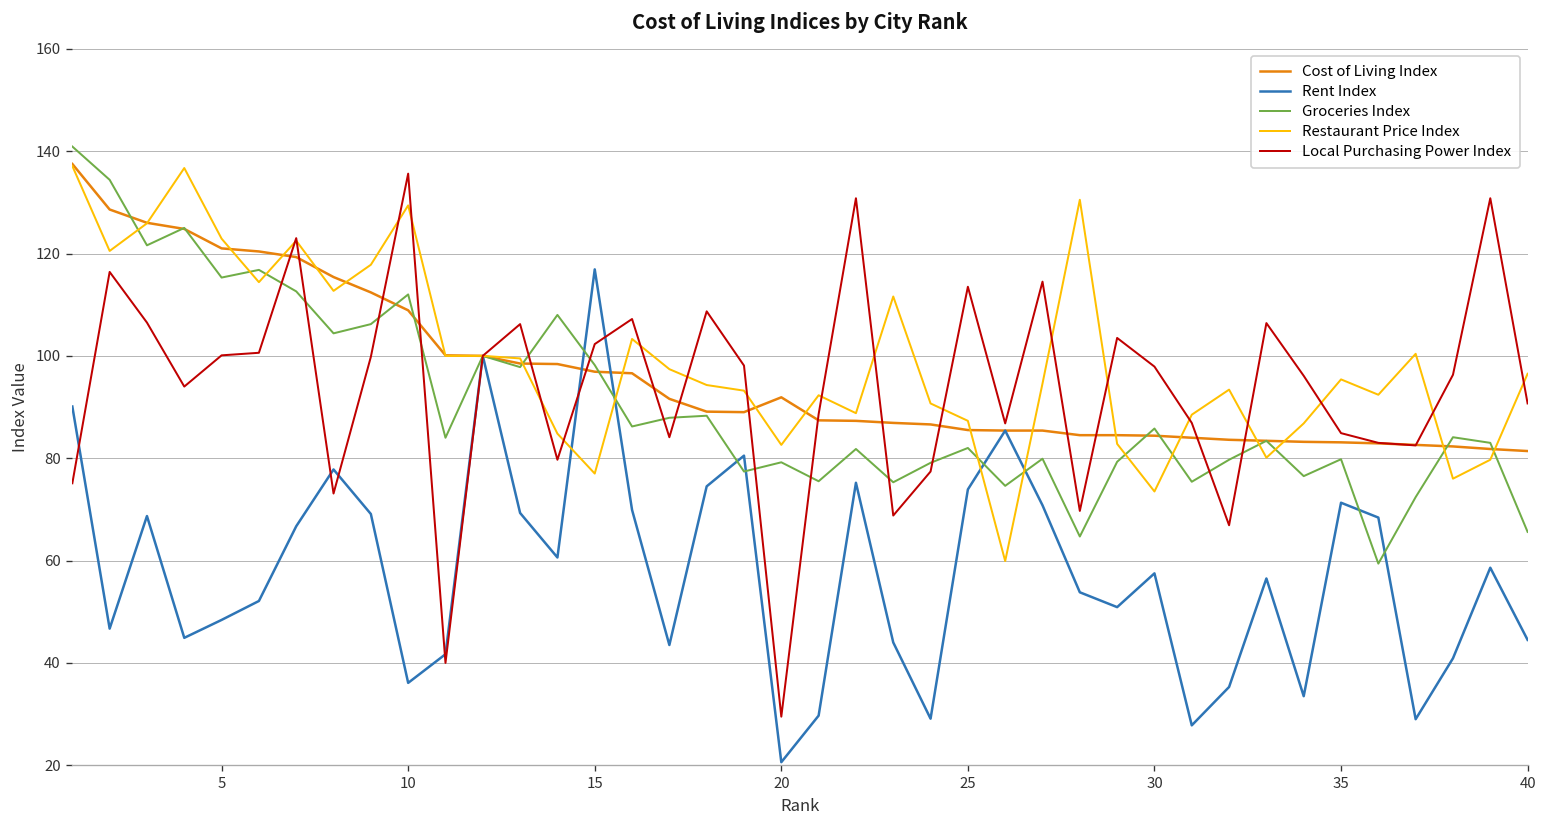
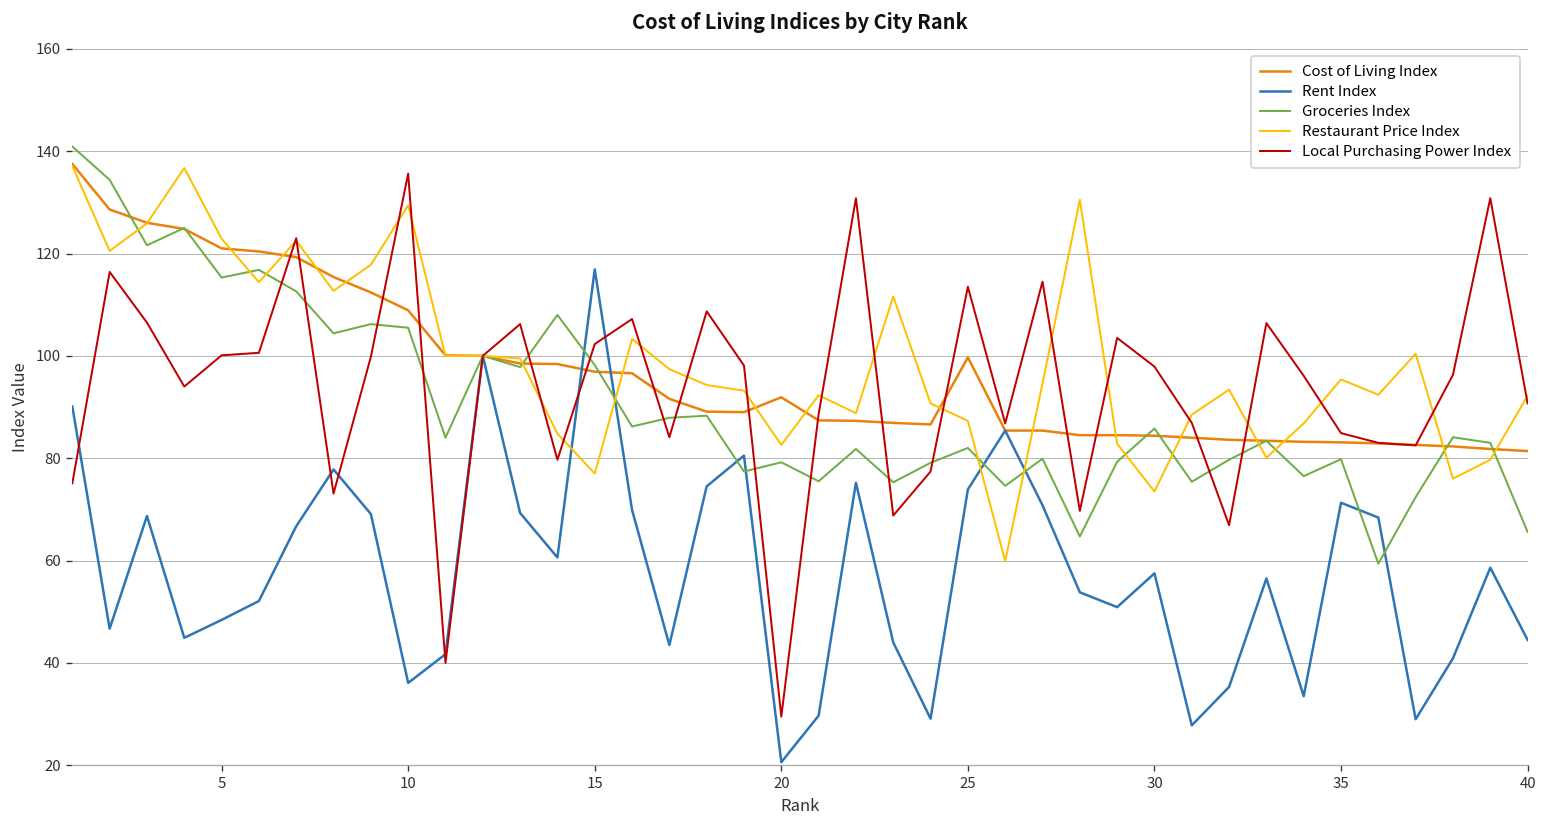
  {
    "Cost of Living Index": {
      "5": 121,
      "10": 109,
      "15": 97,
      "20": 92,
-     "25": 86,
+     "25": 100,
      "30": 84,
      "35": 83,
      "40": 81
    },
    "Rent Index": {
      "5": 48,
      "10": 36,
      "15": 117,
      "20": 21,
      "25": 74,
      "30": 58,
      "35": 71,
      "40": 45
    },
    "Groceries Index": {
      "5": 115,
-     "10": 112,
+     "10": 106,
      "15": 98,
      "20": 79,
      "25": 82,
      "30": 86,
      "35": 80,
      "40": 66
    },
    "Restaurant Price Index": {
      "5": 123,
      "10": 129,
      "15": 77,
      "20": 83,
      "25": 87,
      "30": 74,
      "35": 95,
-     "40": 97
+     "40": 92
    },
    "Local Purchasing Power Index": {
      "5": 100,
      "10": 136,
      "15": 102,
      "20": 30,
      "25": 114,
      "30": 98,
      "35": 85,
      "40": 91
    }
  }
